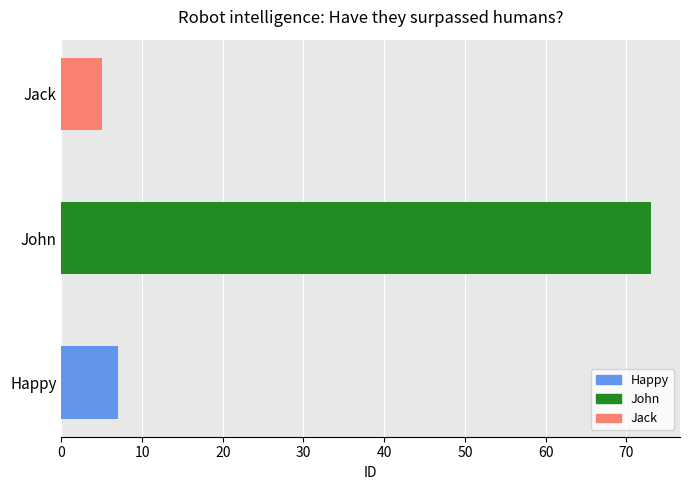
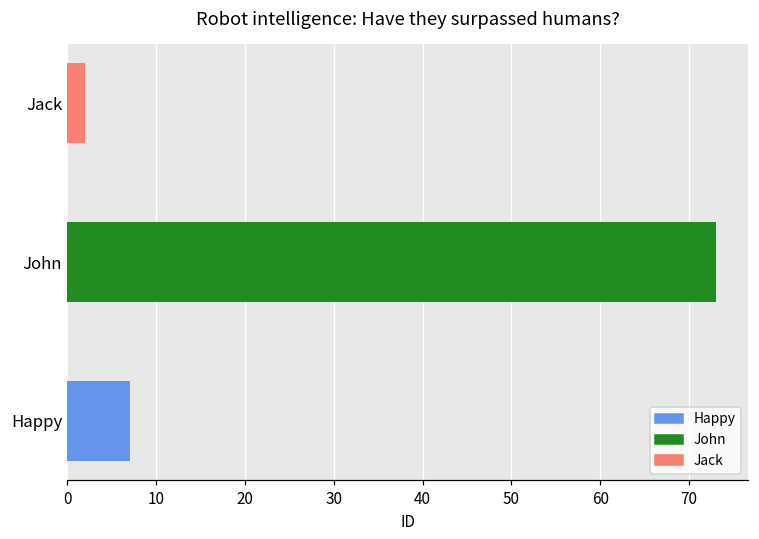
  {
-   "Jack": 5,
+   "Jack": 2,
    "John": 73,
    "Happy": 7
  }
